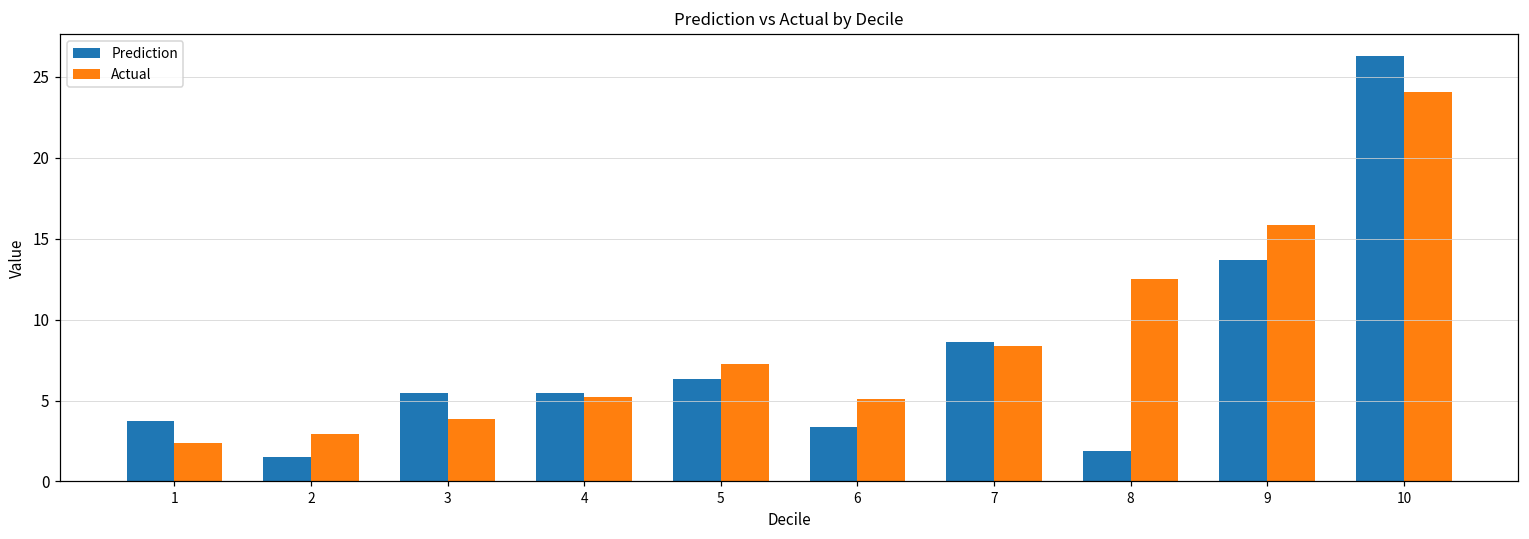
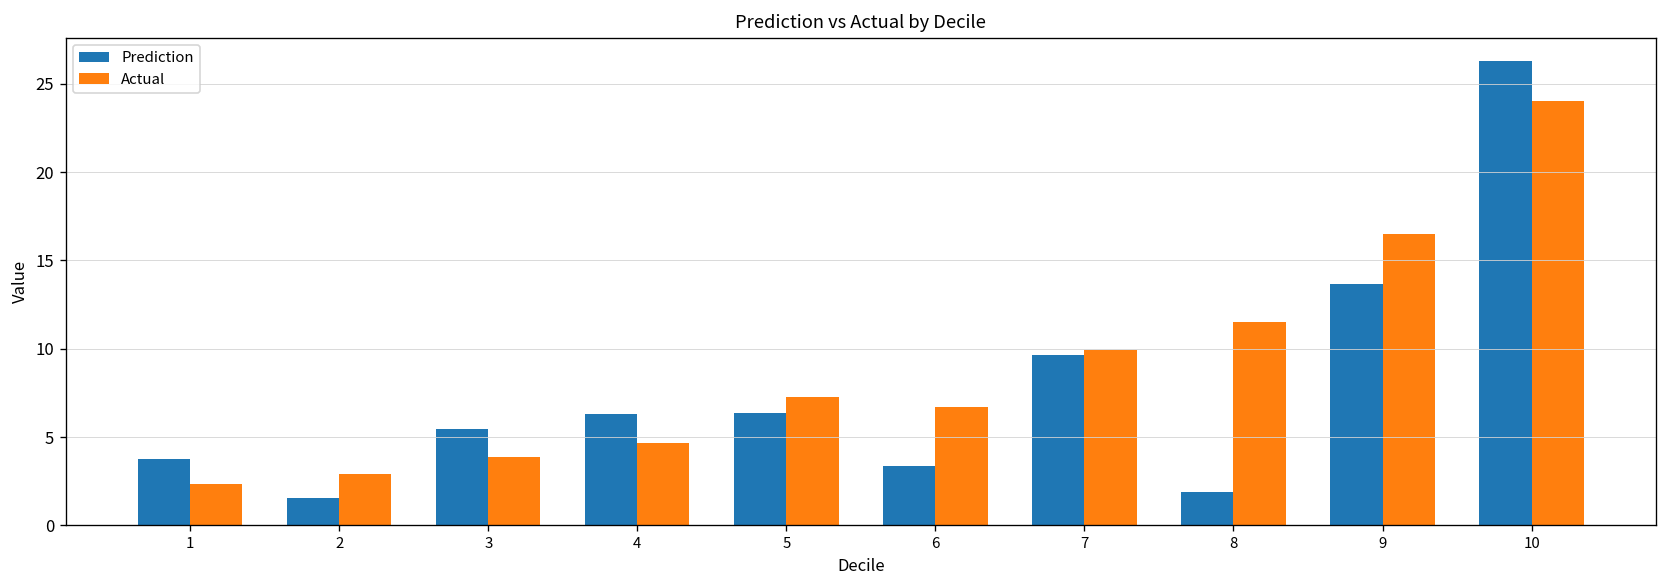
  {
    "Prediction": {
      "1": 3.8,
      "2": 1.5,
      "3": 5.4,
-     "4": 5.5,
+     "4": 6.3,
      "5": 6.4,
      "6": 3.3,
-     "7": 8.6,
+     "7": 9.6,
      "8": 1.9,
      "9": 13.7,
      "10": 26.3
    },
    "Actual": {
      "1": 2.4,
      "2": 2.9,
      "3": 3.9,
-     "4": 5.2,
+     "4": 4.6,
      "5": 7.3,
-     "6": 5.1,
-     "7": 8.4,
-     "8": 12.5,
-     "9": 15.9,
+     "6": 6.7,
+     "7": 9.9,
+     "8": 11.5,
+     "9": 16.5,
      "10": 24.0
    }
  }
